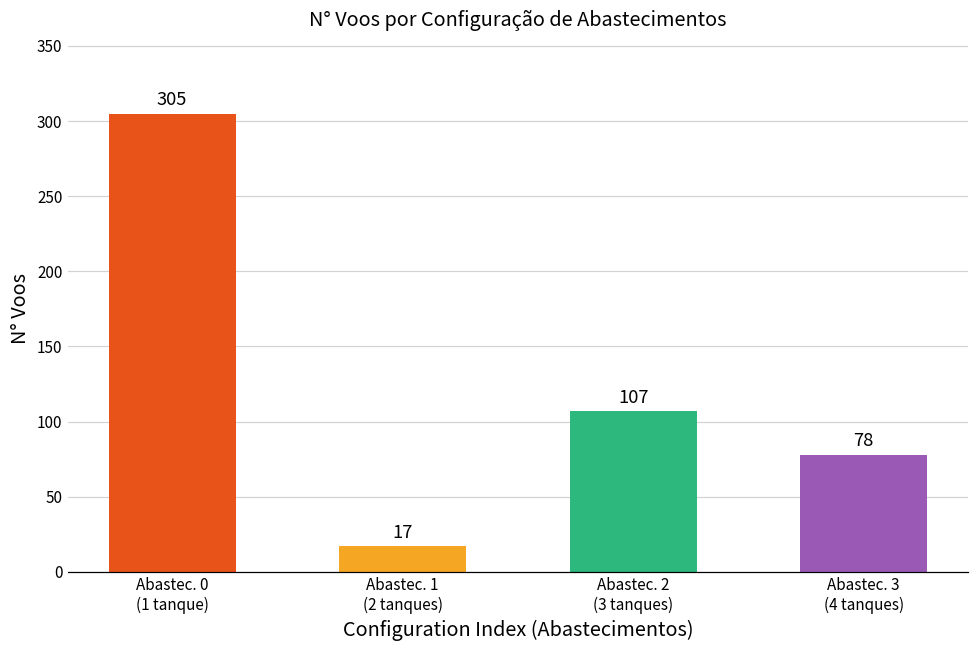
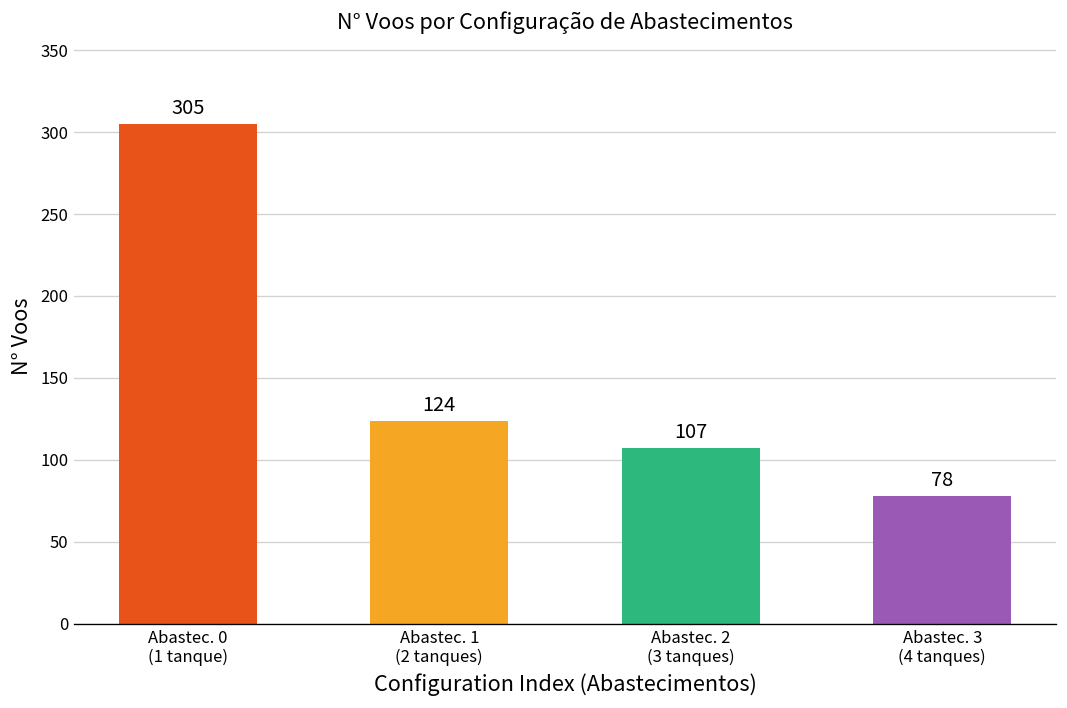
  {
    "Abastec. 0 (1 tanque)": 305,
-   "Abastec. 1 (2 tanques)": 17,
+   "Abastec. 1 (2 tanques)": 124,
    "Abastec. 2 (3 tanques)": 107,
    "Abastec. 3 (4 tanques)": 78
  }
